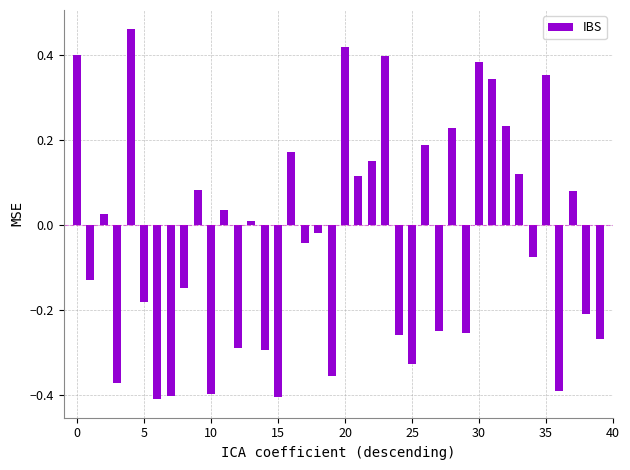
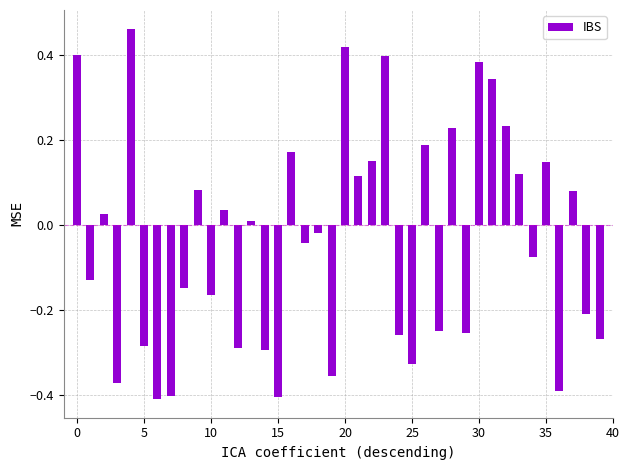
  {
    "0": 0.40,
-   "5": -0.18,
-   "10": -0.40,
+   "5": -0.28,
+   "10": -0.16,
    "15": -0.40,
    "20": 0.42,
    "25": -0.33,
    "30": 0.38,
-   "35": 0.35
+   "35": 0.15
  }
